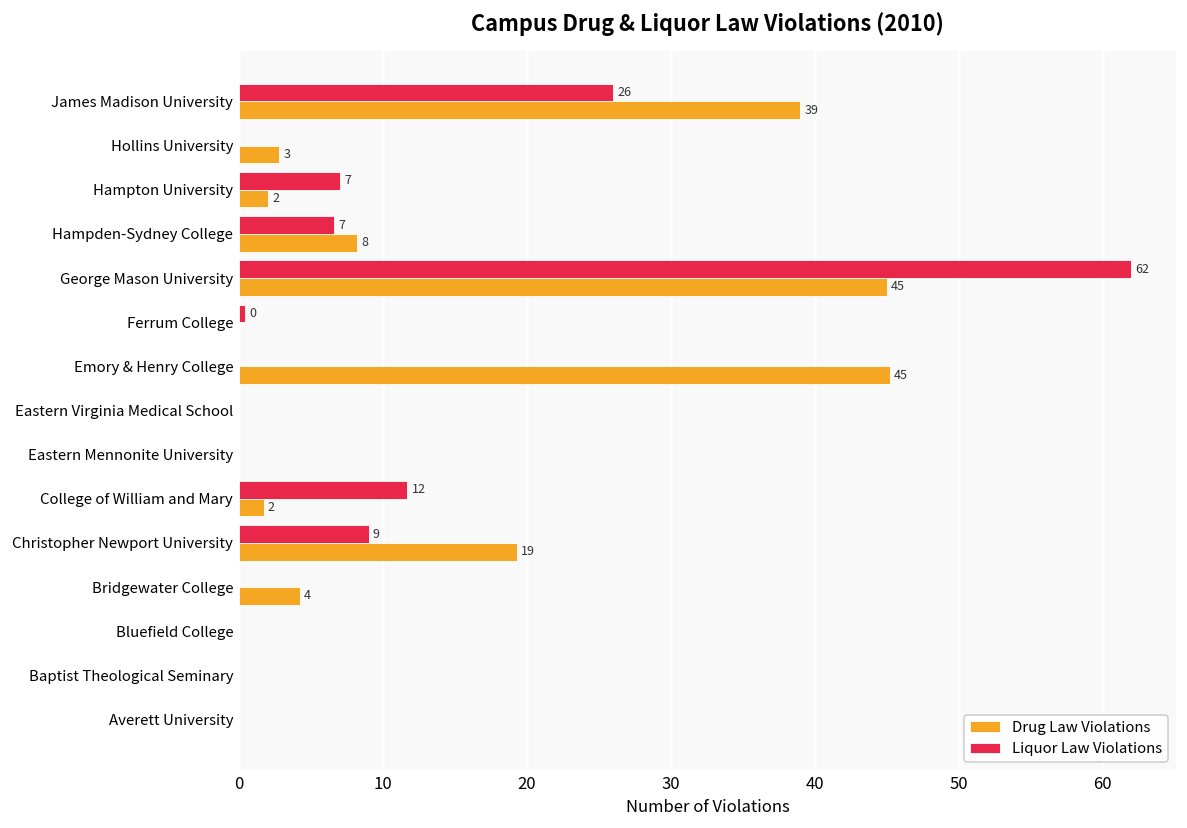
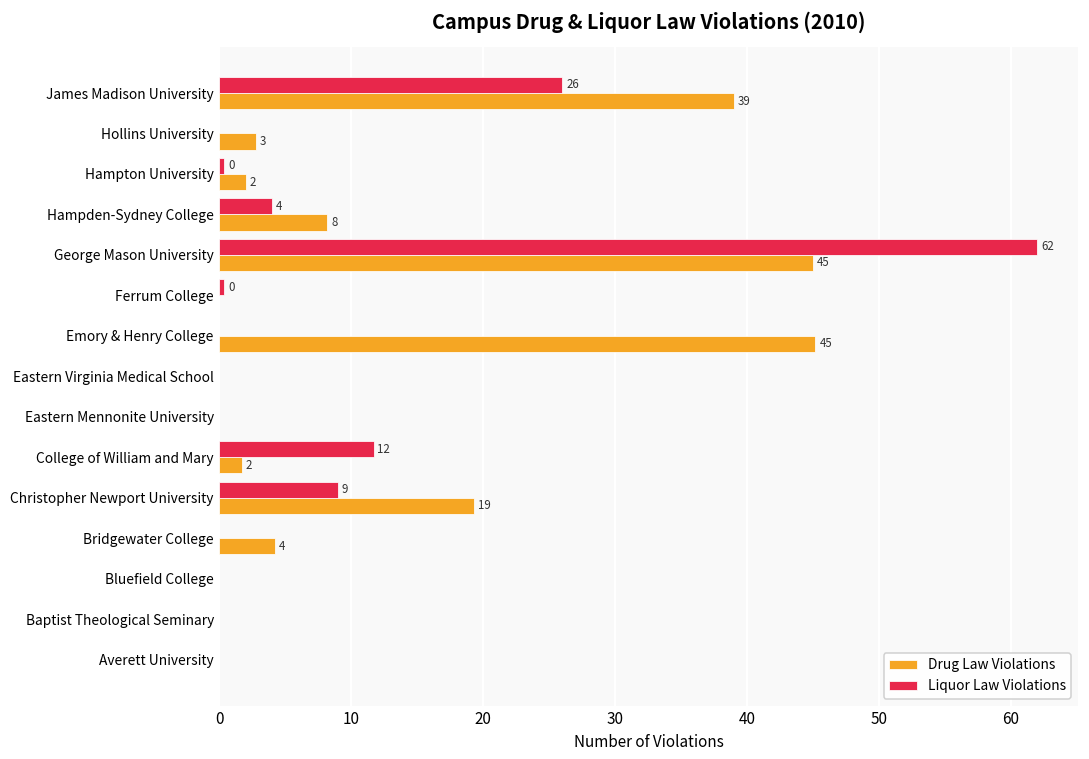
  {
    "Drug Law Violations": {
      "James Madison University": 39,
      "Hollins University": 3,
      "Hampton University": 2,
      "Hampden-Sydney College": 8,
      "George Mason University": 45,
      "Emory & Henry College": 45,
      "College of William and Mary": 2,
      "Christopher Newport University": 19,
      "Bridgewater College": 4
    },
    "Liquor Law Violations": {
      "James Madison University": 26,
-     "Hampton University": 7,
-     "Hampden-Sydney College": 7,
+     "Hampton University": 0,
+     "Hampden-Sydney College": 4,
      "George Mason University": 62,
      "Ferrum College": 0,
      "College of William and Mary": 12,
      "Christopher Newport University": 9
    }
  }
